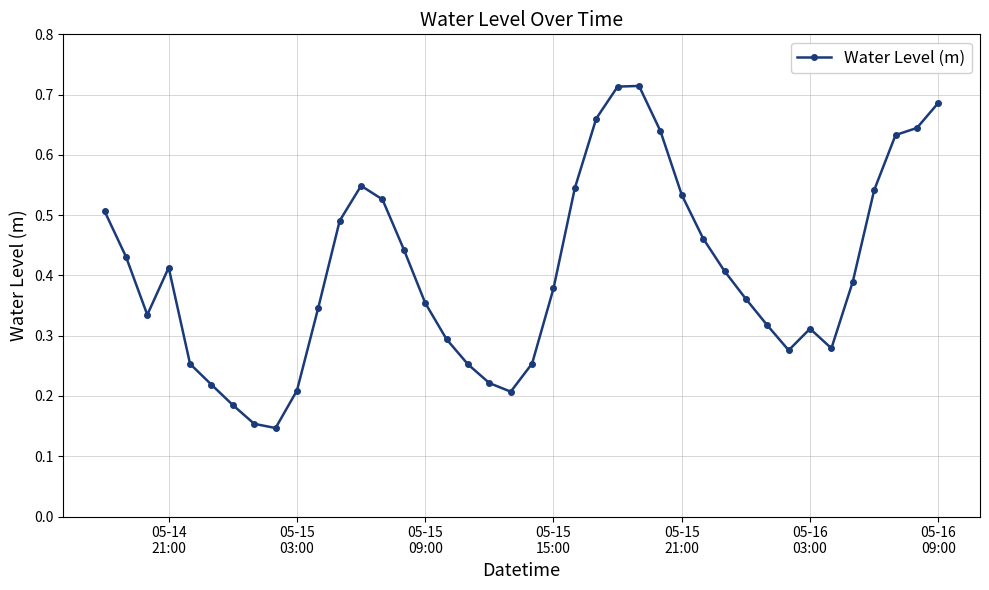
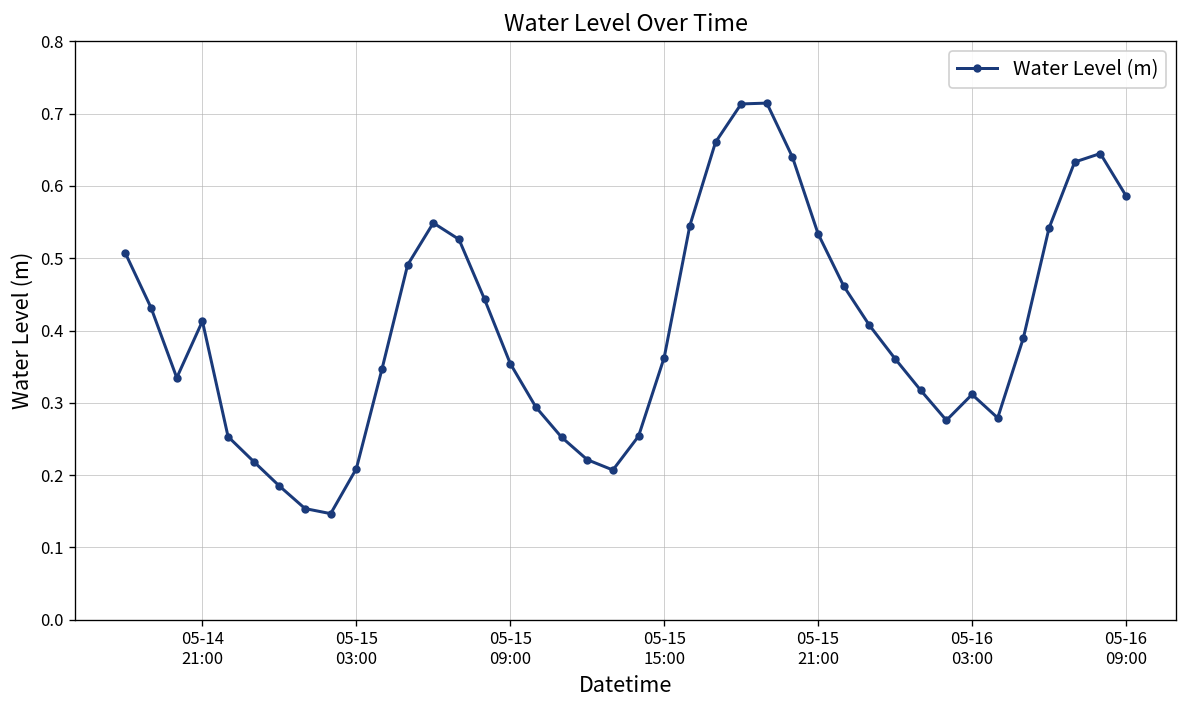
  {
    "05-14 21:00": 0.41,
    "05-15 03:00": 0.21,
    "05-15 09:00": 0.35,
-   "05-15 15:00": 0.38,
+   "05-15 15:00": 0.36,
    "05-15 21:00": 0.53,
    "05-16 03:00": 0.31,
-   "05-16 09:00": 0.69
+   "05-16 09:00": 0.59
  }
